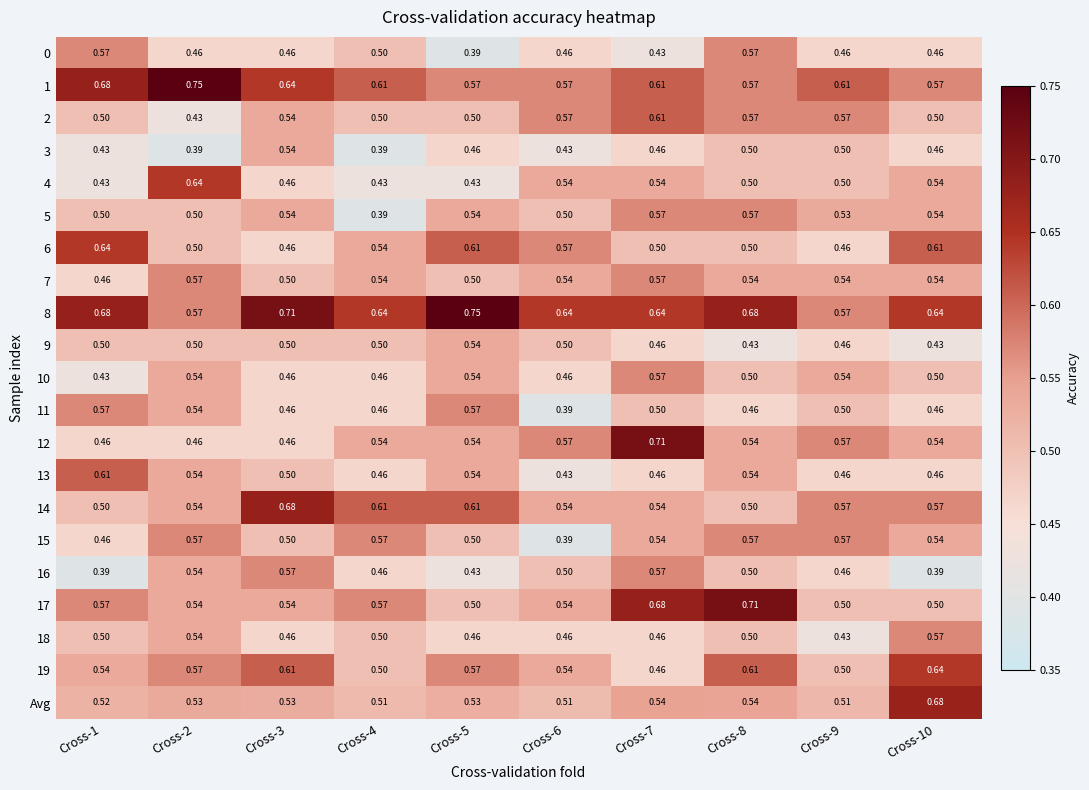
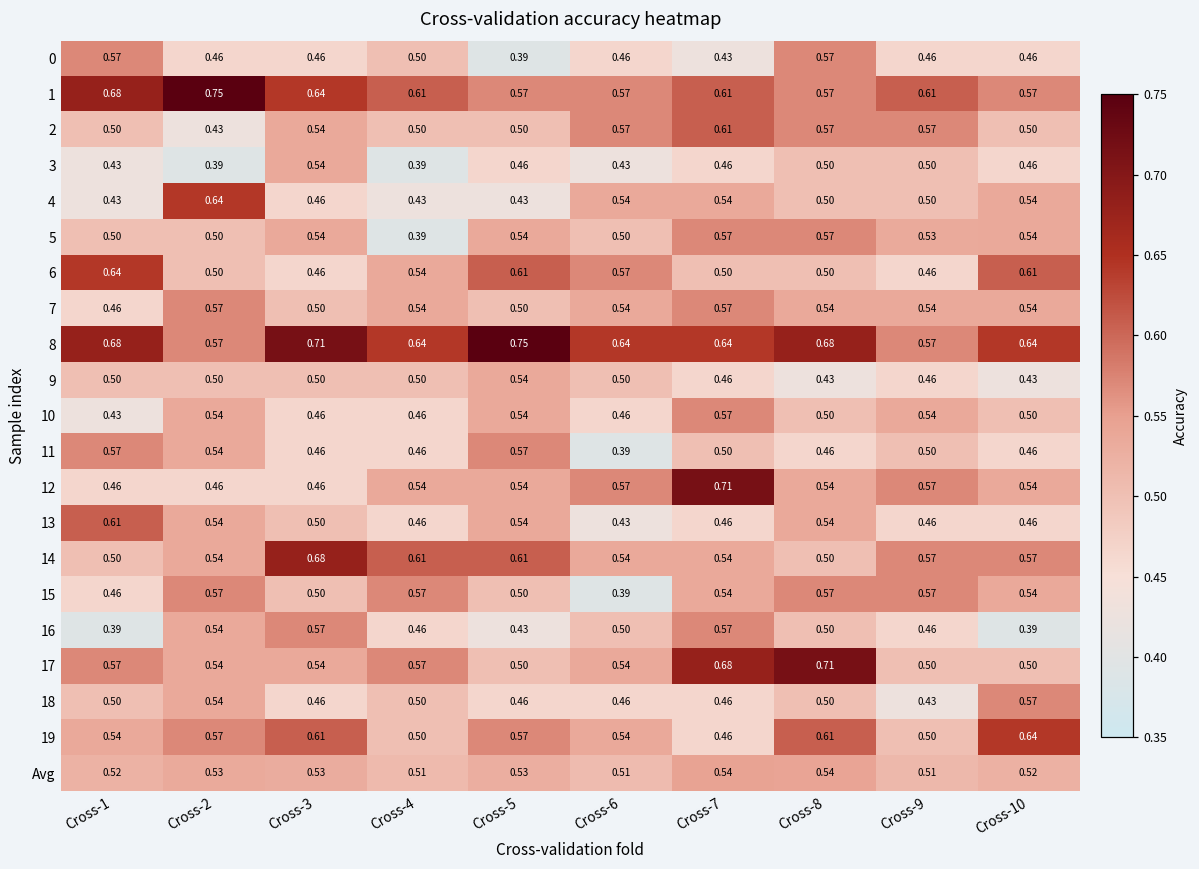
  {
    "Avg": {
      "Cross-1": 0.52,
      "Cross-2": 0.53,
      "Cross-3": 0.53,
      "Cross-4": 0.51,
      "Cross-5": 0.53,
      "Cross-6": 0.51,
      "Cross-7": 0.54,
      "Cross-8": 0.54,
      "Cross-9": 0.51,
-     "Cross-10": 0.68
+     "Cross-10": 0.52
    }
  }
